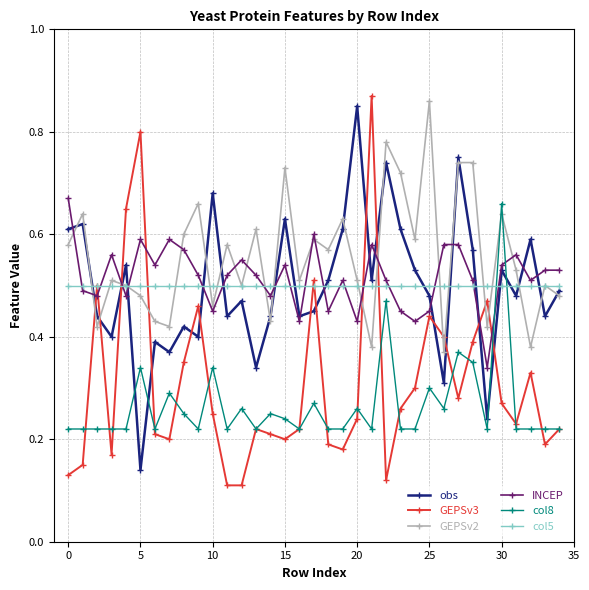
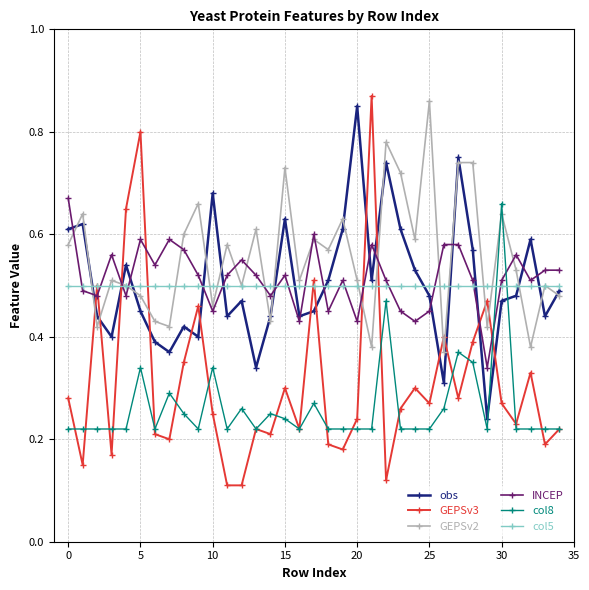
  {
    "obs": {
      "0": 0.61,
-     "5": 0.14,
+     "5": 0.45,
      "10": 0.68,
      "15": 0.63,
      "20": 0.85,
      "25": 0.48,
-     "30": 0.53
+     "30": 0.47
    },
    "GEPSv3": {
-     "0": 0.13,
+     "0": 0.28,
      "5": 0.80,
      "10": 0.25,
-     "15": 0.2,
+     "15": 0.3,
      "20": 0.24,
-     "25": 0.44,
+     "25": 0.27,
      "30": 0.27
    },
    "INCEP": {
      "0": 0.67,
      "5": 0.59,
      "10": 0.45,
-     "15": 0.54,
+     "15": 0.52,
      "20": 0.43,
      "25": 0.45,
-     "30": 0.54
+     "30": 0.51
    },
    "col8": {
      "0": 0.22,
      "5": 0.34,
      "10": 0.34,
      "15": 0.24,
-     "20": 0.26,
-     "25": 0.30,
+     "20": 0.22,
+     "25": 0.22,
      "30": 0.66
    }
  }
